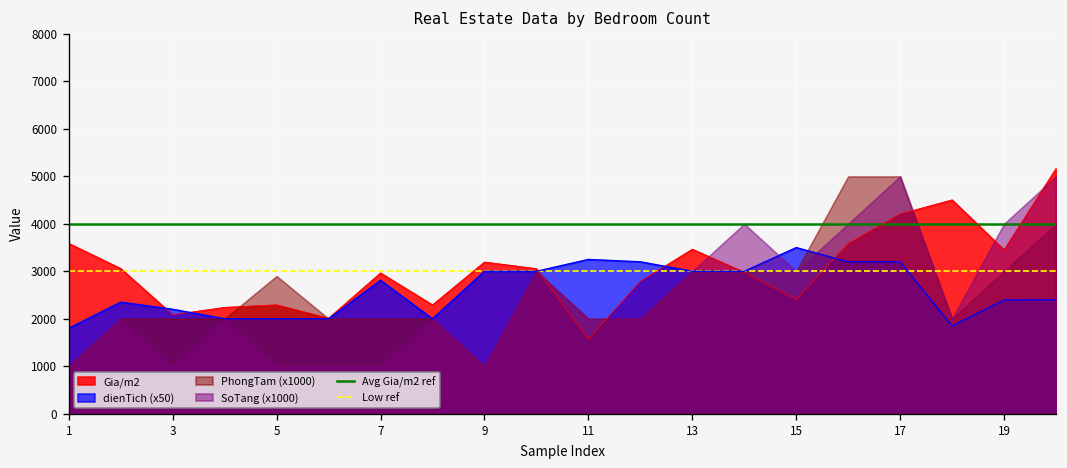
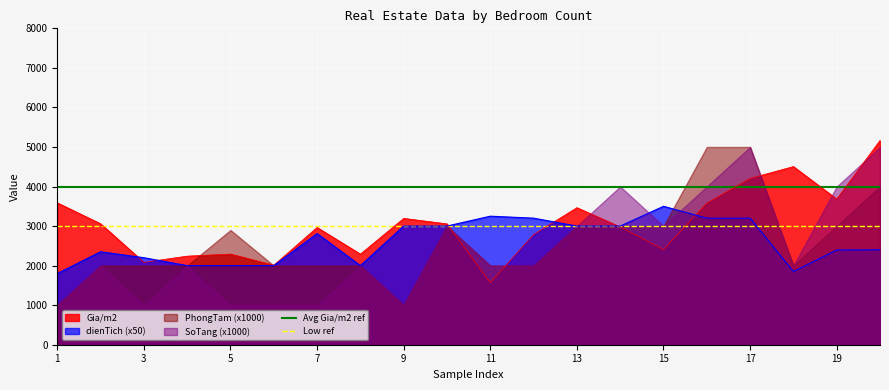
  {
    "Gia/m2": {
      "1": 3600,
      "3": 2100,
      "5": 2300,
      "7": 3000,
      "9": 3200,
      "11": 1600,
      "13": 3500,
      "15": 2400,
      "17": 4200,
-     "19": 3500
+     "19": 3700
    },
    "dienTich (x50)": {
      "1": 1800,
      "3": 2200,
      "5": 2000,
      "7": 2800,
      "9": 3000,
      "11": 3300,
      "15": 3500,
      "17": 3200,
      "19": 2400
    },
    "PhongTam (x1000)": {
      "3": 2000,
      "5": 2900,
      "7": 2000,
      "19": 3000
    },
    "SoTang (x1000)": {
      "3": 1000,
      "5": 1000,
      "7": 1000,
      "19": 4000
    }
  }
